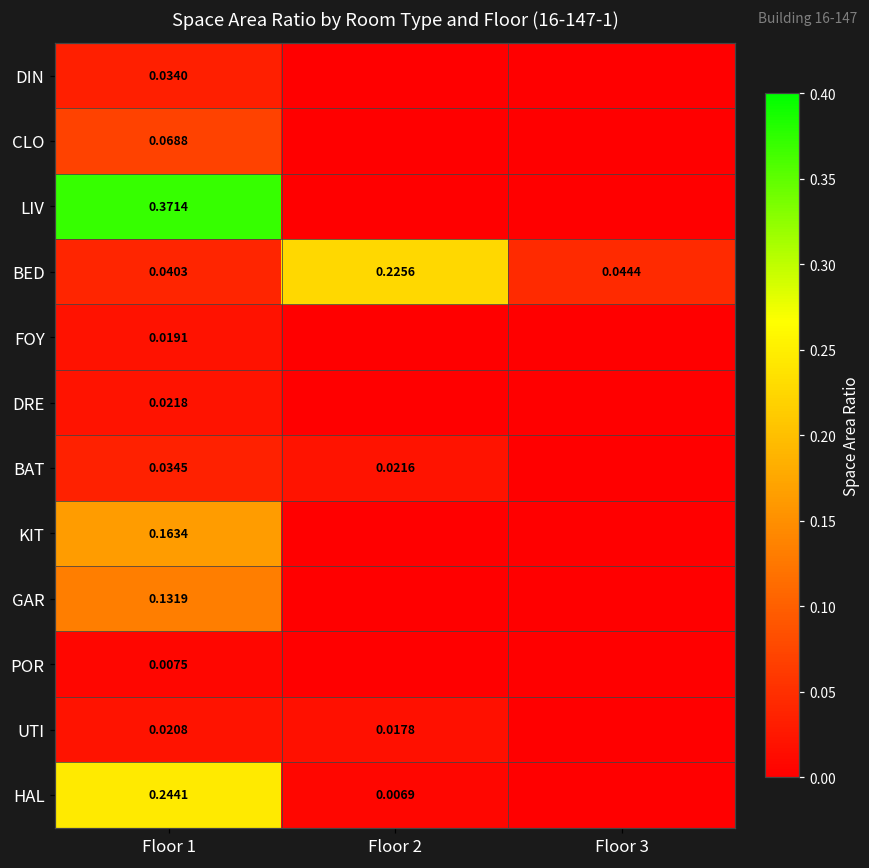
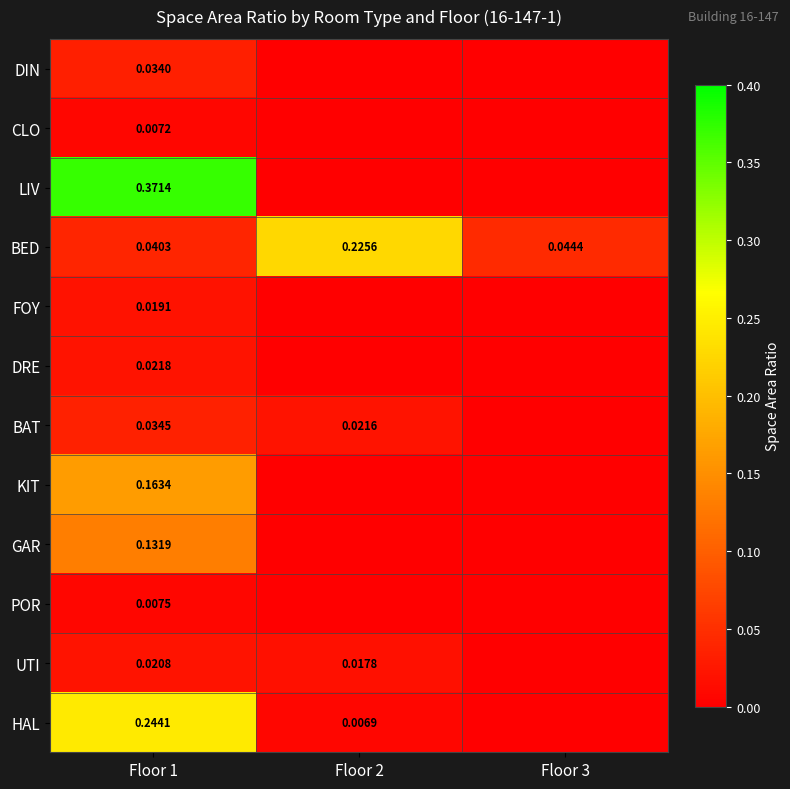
  {
    "DIN": {
      "Floor 1": 0.0340
    },
    "CLO": {
-     "Floor 1": 0.0688
+     "Floor 1": 0.0072
    },
    "LIV": {
      "Floor 1": 0.3714
    },
    "BED": {
      "Floor 1": 0.0403,
      "Floor 2": 0.2256,
      "Floor 3": 0.0444
    },
    "FOY": {
      "Floor 1": 0.0191
    },
    "DRE": {
      "Floor 1": 0.0218
    },
    "BAT": {
      "Floor 1": 0.0345,
      "Floor 2": 0.0216
    },
    "KIT": {
      "Floor 1": 0.1634
    },
    "GAR": {
      "Floor 1": 0.1319
    },
    "POR": {
      "Floor 1": 0.0075
    },
    "UTI": {
      "Floor 1": 0.0208,
      "Floor 2": 0.0178
    },
    "HAL": {
      "Floor 1": 0.2441,
      "Floor 2": 0.0069
    }
  }
